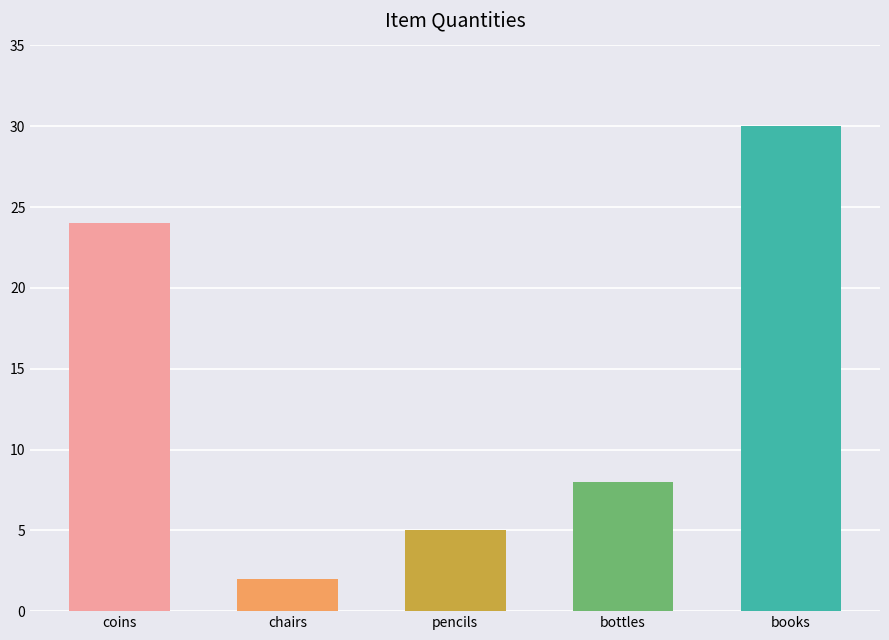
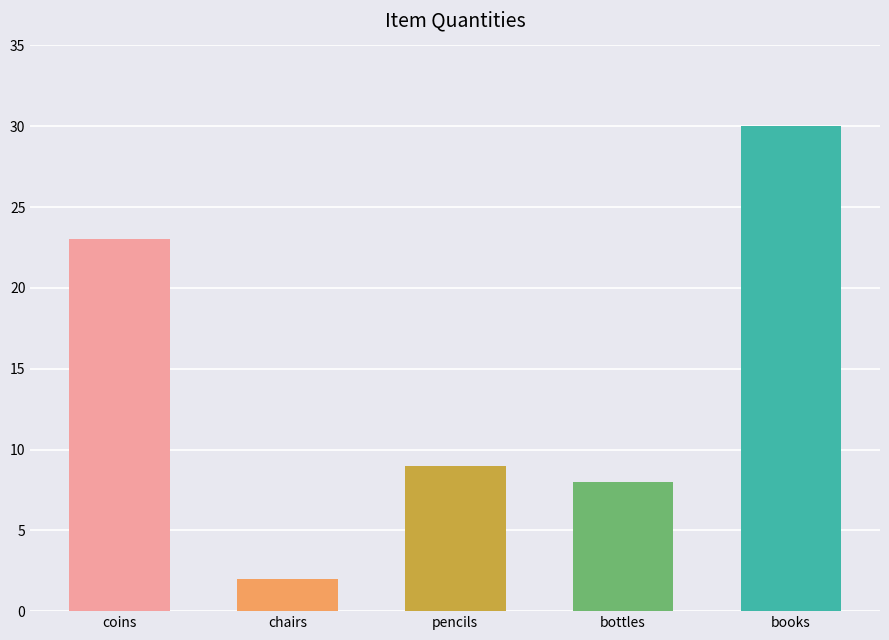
  {
-   "coins": 24,
+   "coins": 23,
    "chairs": 2,
-   "pencils": 5,
+   "pencils": 9,
    "bottles": 8,
    "books": 30
  }
